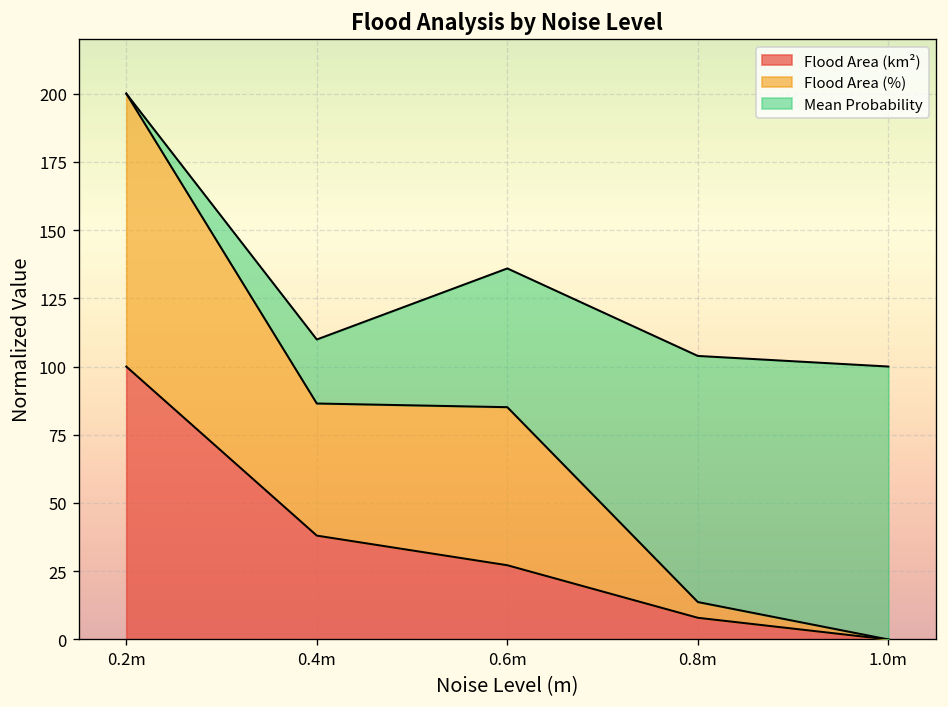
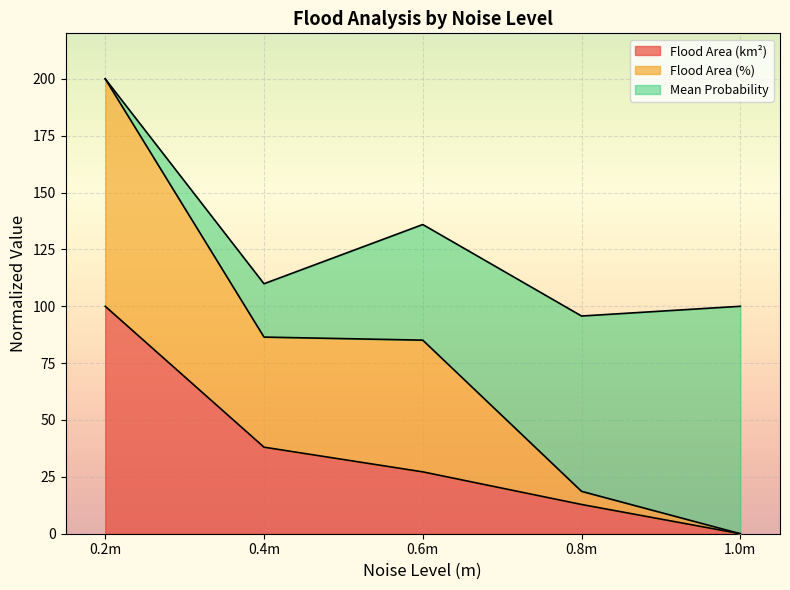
  {
    "Flood Area (km²)": {
      "0.2m": 100,
      "0.4m": 38,
      "0.6m": 27,
-     "0.8m": 8
+     "0.8m": 13
    },
    "Flood Area (%)": {
      "0.4m": 48,
      "0.6m": 58,
      "0.8m": 6
    },
    "Mean Probability": {
      "0.4m": 23,
      "0.6m": 51,
-     "0.8m": 90,
+     "0.8m": 77,
      "1.0m": 100
    }
  }
